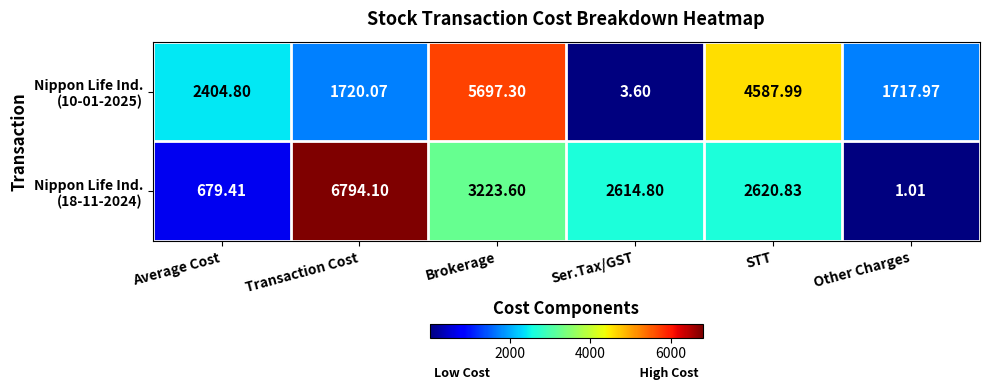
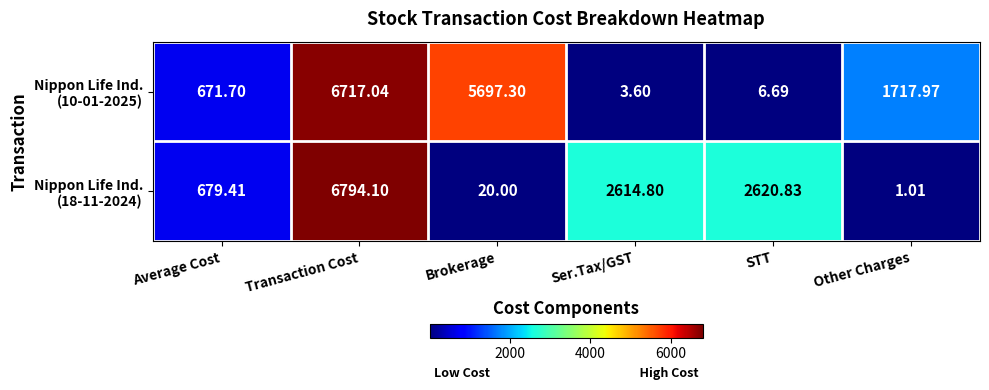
  {
    "Nippon Life Ind. (10-01-2025)": {
-     "Average Cost": 2404.80,
-     "Transaction Cost": 1720.07,
+     "Average Cost": 671.70,
+     "Transaction Cost": 6717.04,
      "Brokerage": 5697.30,
      "Ser.Tax/GST": 3.60,
-     "STT": 4587.99,
+     "STT": 6.69,
      "Other Charges": 1717.97
    },
    "Nippon Life Ind. (18-11-2024)": {
      "Average Cost": 679.41,
      "Transaction Cost": 6794.10,
-     "Brokerage": 3223.60,
+     "Brokerage": 20.00,
      "Ser.Tax/GST": 2614.80,
      "STT": 2620.83,
      "Other Charges": 1.01
    }
  }
